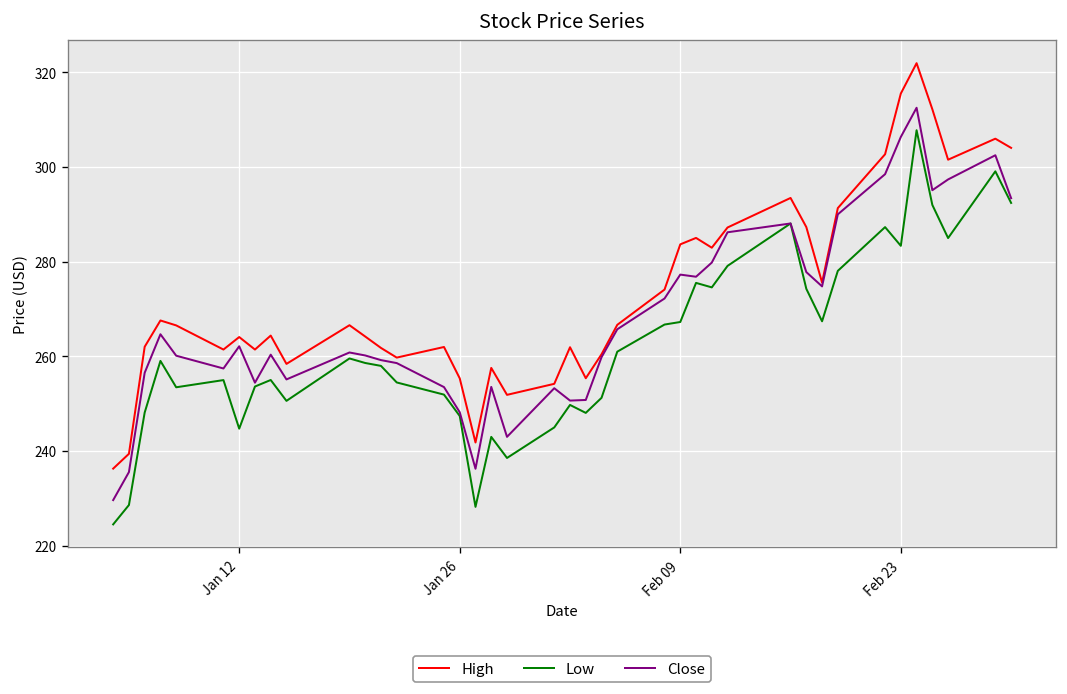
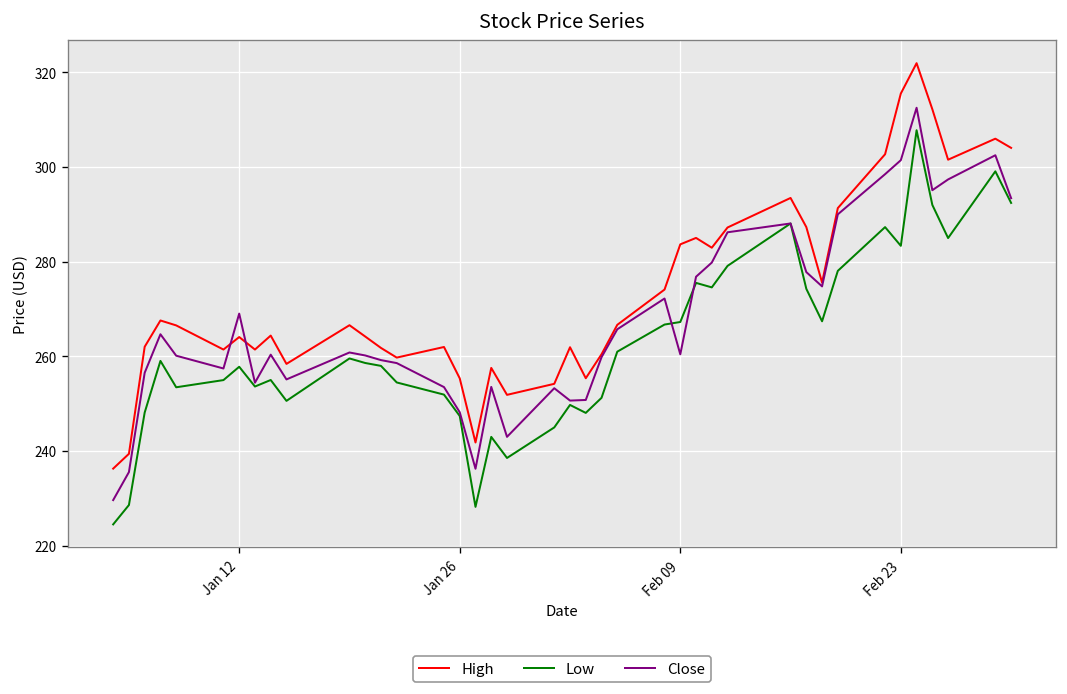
  {
    "High": {
      "Jan 12": 264,
      "Jan 26": 255,
      "Feb 09": 284,
      "Feb 23": 316
    },
    "Low": {
-     "Jan 12": 245,
+     "Jan 12": 258,
      "Jan 26": 247,
      "Feb 09": 267,
      "Feb 23": 283
    },
    "Close": {
-     "Jan 12": 262,
+     "Jan 12": 269,
      "Jan 26": 248,
-     "Feb 09": 277,
-     "Feb 23": 306
+     "Feb 09": 260,
+     "Feb 23": 301
    }
  }
